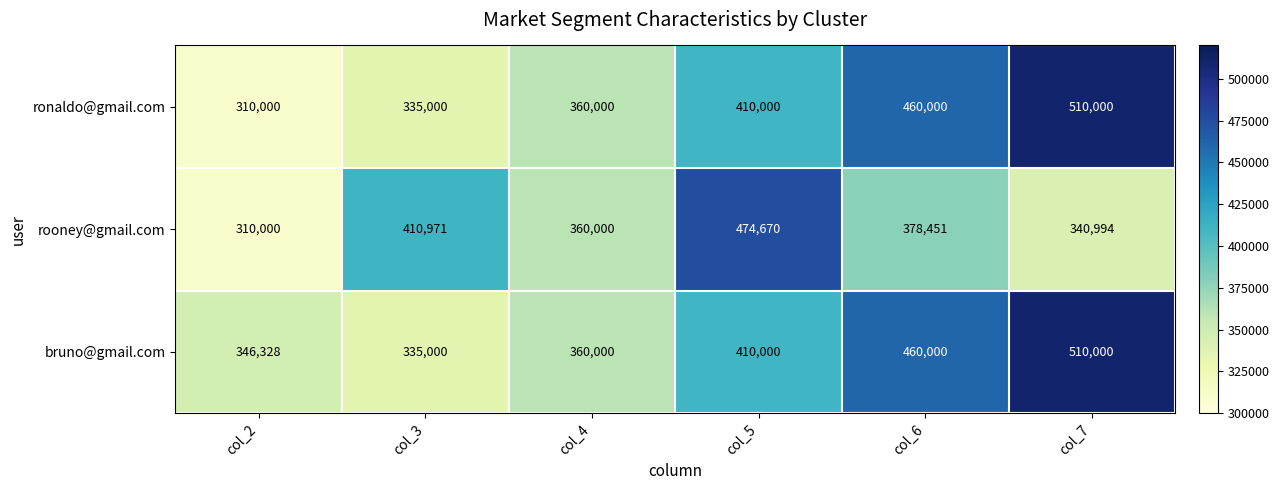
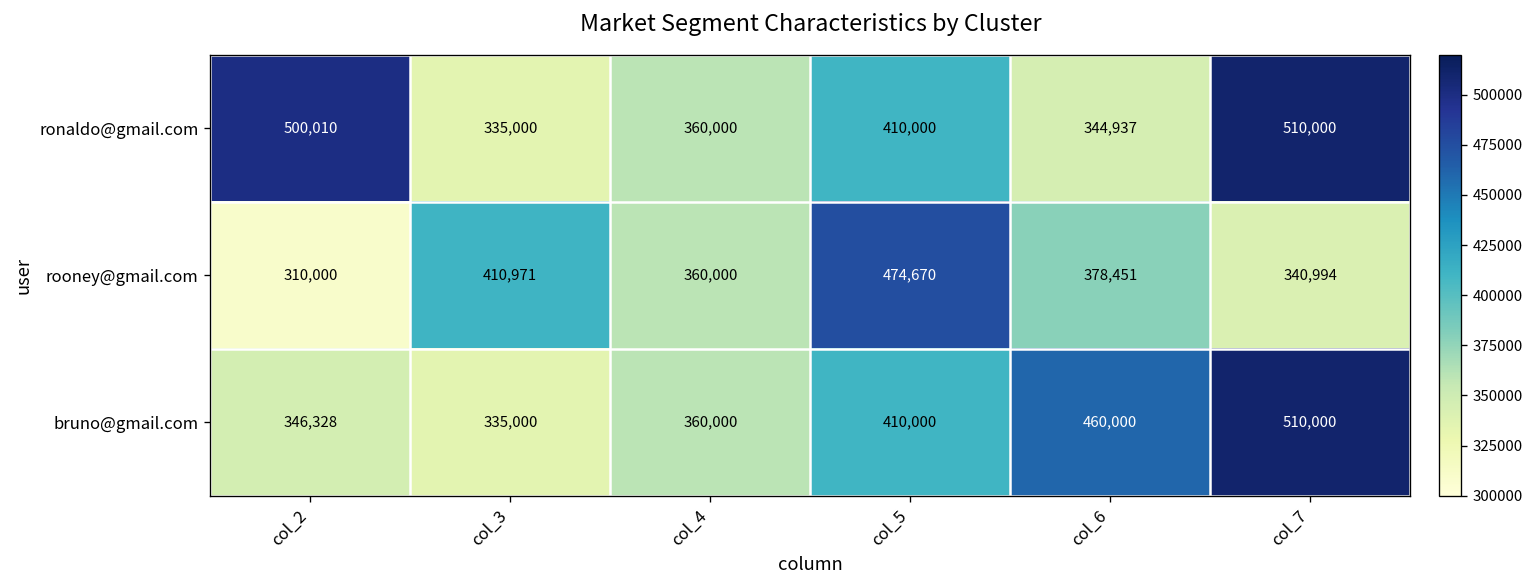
  {
    "ronaldo@gmail.com": {
-     "col_2": "310,000",
+     "col_2": "500,010",
      "col_3": "335,000",
      "col_4": "360,000",
      "col_5": "410,000",
-     "col_6": "460,000",
+     "col_6": "344,937",
      "col_7": "510,000"
    },
    "rooney@gmail.com": {
      "col_2": "310,000",
      "col_3": "410,971",
      "col_4": "360,000",
      "col_5": "474,670",
      "col_6": "378,451",
      "col_7": "340,994"
    },
    "bruno@gmail.com": {
      "col_2": "346,328",
      "col_3": "335,000",
      "col_4": "360,000",
      "col_5": "410,000",
      "col_6": "460,000",
      "col_7": "510,000"
    }
  }
